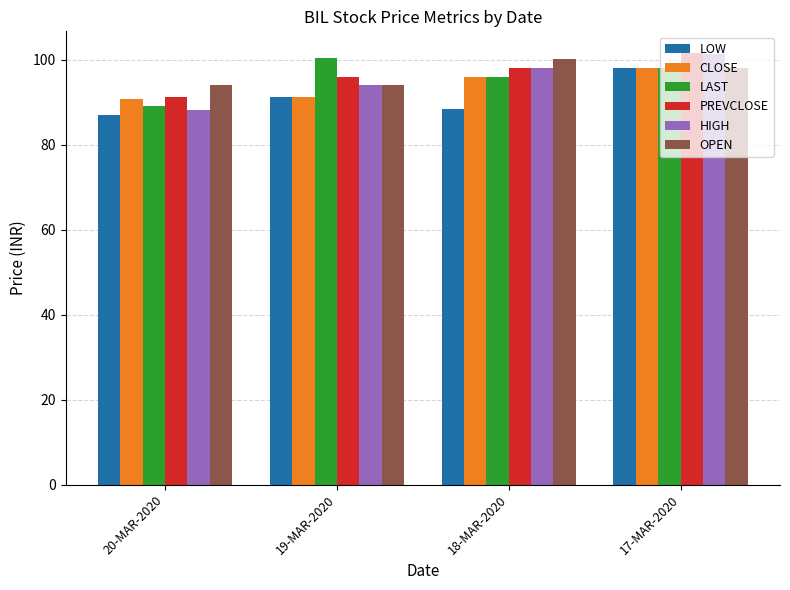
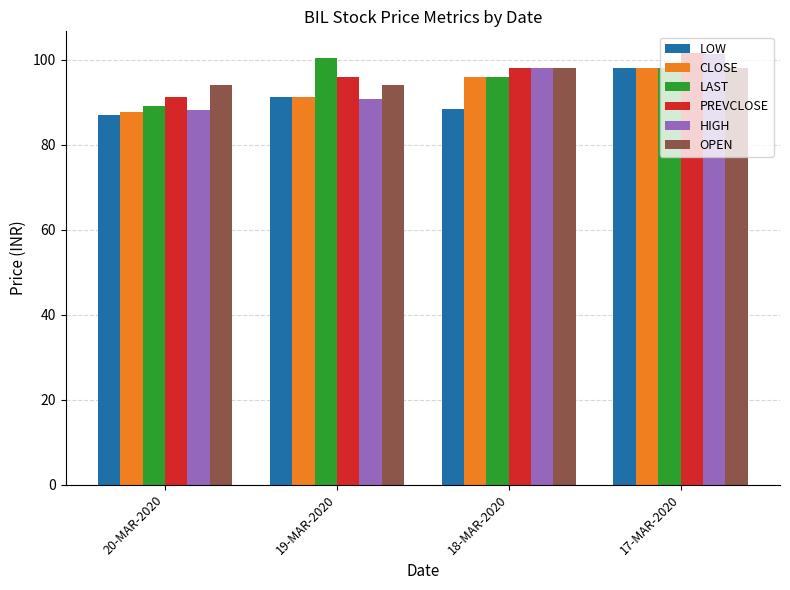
  {
    "LOW": {
      "20-MAR-2020": 87,
      "19-MAR-2020": 91,
      "18-MAR-2020": 88,
      "17-MAR-2020": 98
    },
    "CLOSE": {
-     "20-MAR-2020": 91,
+     "20-MAR-2020": 88,
      "19-MAR-2020": 91,
      "18-MAR-2020": 96,
      "17-MAR-2020": 98
    },
    "LAST": {
      "20-MAR-2020": 89,
      "19-MAR-2020": 101,
      "18-MAR-2020": 96
    },
    "PREVCLOSE": {
      "20-MAR-2020": 91,
      "19-MAR-2020": 96,
      "18-MAR-2020": 98
    },
    "HIGH": {
      "20-MAR-2020": 88,
-     "19-MAR-2020": 94,
+     "19-MAR-2020": 91,
      "18-MAR-2020": 98
    },
    "OPEN": {
      "20-MAR-2020": 94,
      "19-MAR-2020": 94,
-     "18-MAR-2020": 100
+     "18-MAR-2020": 98
    }
  }
